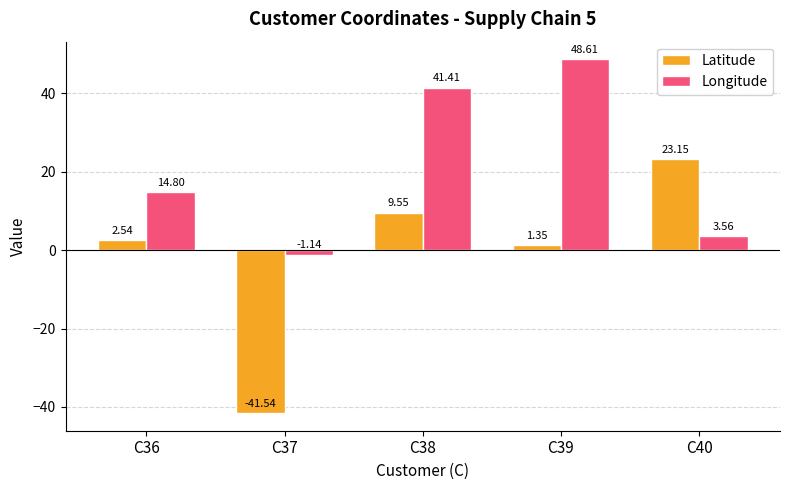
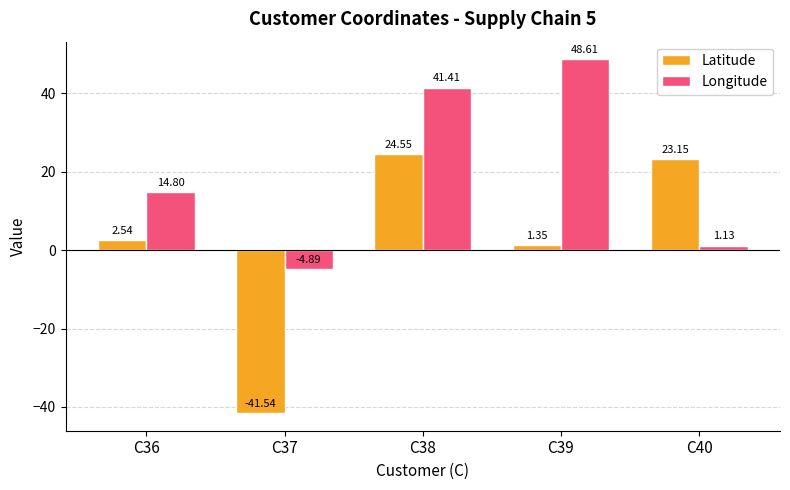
  {
    "Latitude": {
      "C36": 2.54,
      "C37": -41.54,
-     "C38": 9.55,
+     "C38": 24.55,
      "C39": 1.35,
      "C40": 23.15
    },
    "Longitude": {
      "C36": 14.80,
-     "C37": -1.14,
+     "C37": -4.89,
      "C38": 41.41,
      "C39": 48.61,
-     "C40": 3.56
+     "C40": 1.13
    }
  }
